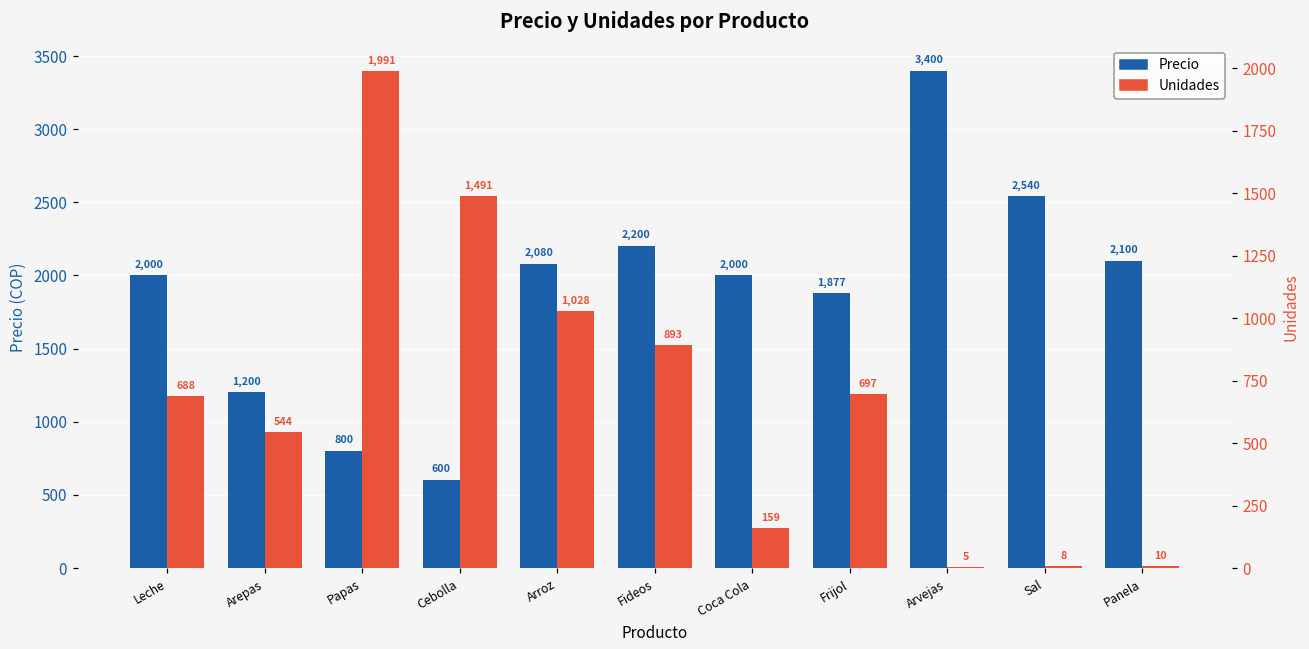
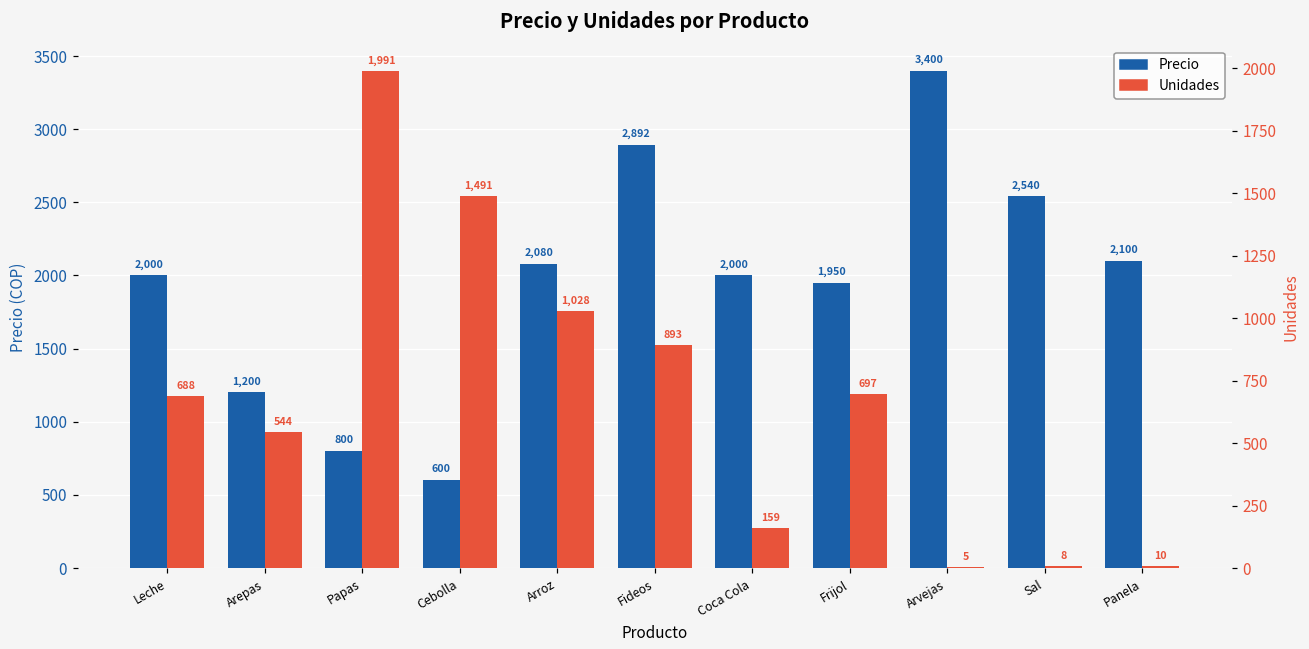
  {
    "Precio": {
      "Leche": "2,000",
      "Arepas": "1,200",
      "Papas": "800",
      "Cebolla": "600",
      "Arroz": "2,080",
-     "Fideos": "2,200",
+     "Fideos": "2,892",
      "Coca Cola": "2,000",
-     "Frijol": "1,877",
+     "Frijol": "1,950",
      "Arvejas": "3,400",
      "Sal": "2,540",
      "Panela": "2,100"
    },
    "Unidades": {
      "Leche": "688",
      "Arepas": "544",
      "Papas": "1,991",
      "Cebolla": "1,491",
      "Arroz": "1,028",
      "Fideos": "893",
      "Coca Cola": "159",
      "Frijol": "697",
      "Arvejas": "5",
      "Sal": "8",
      "Panela": "10"
    }
  }
